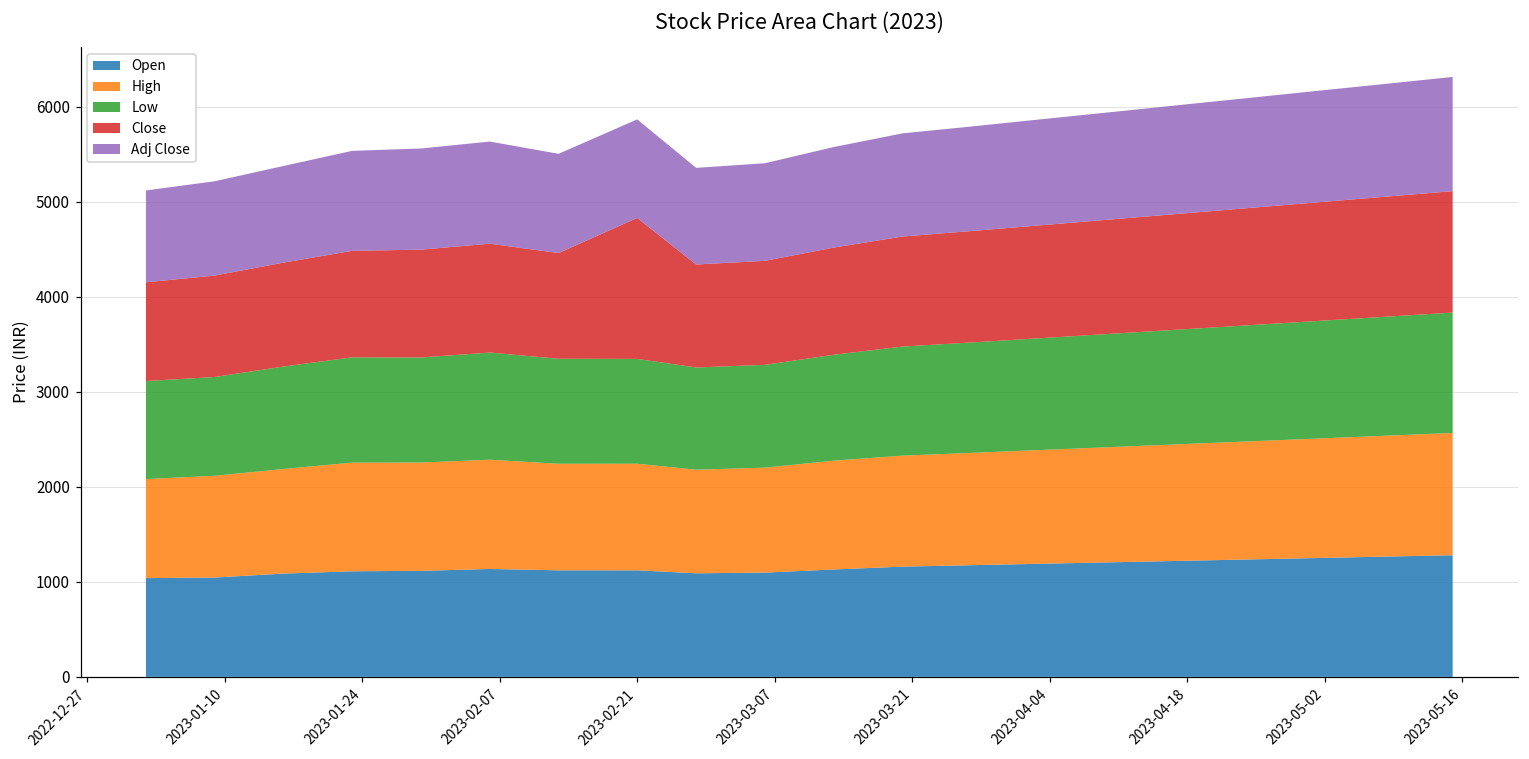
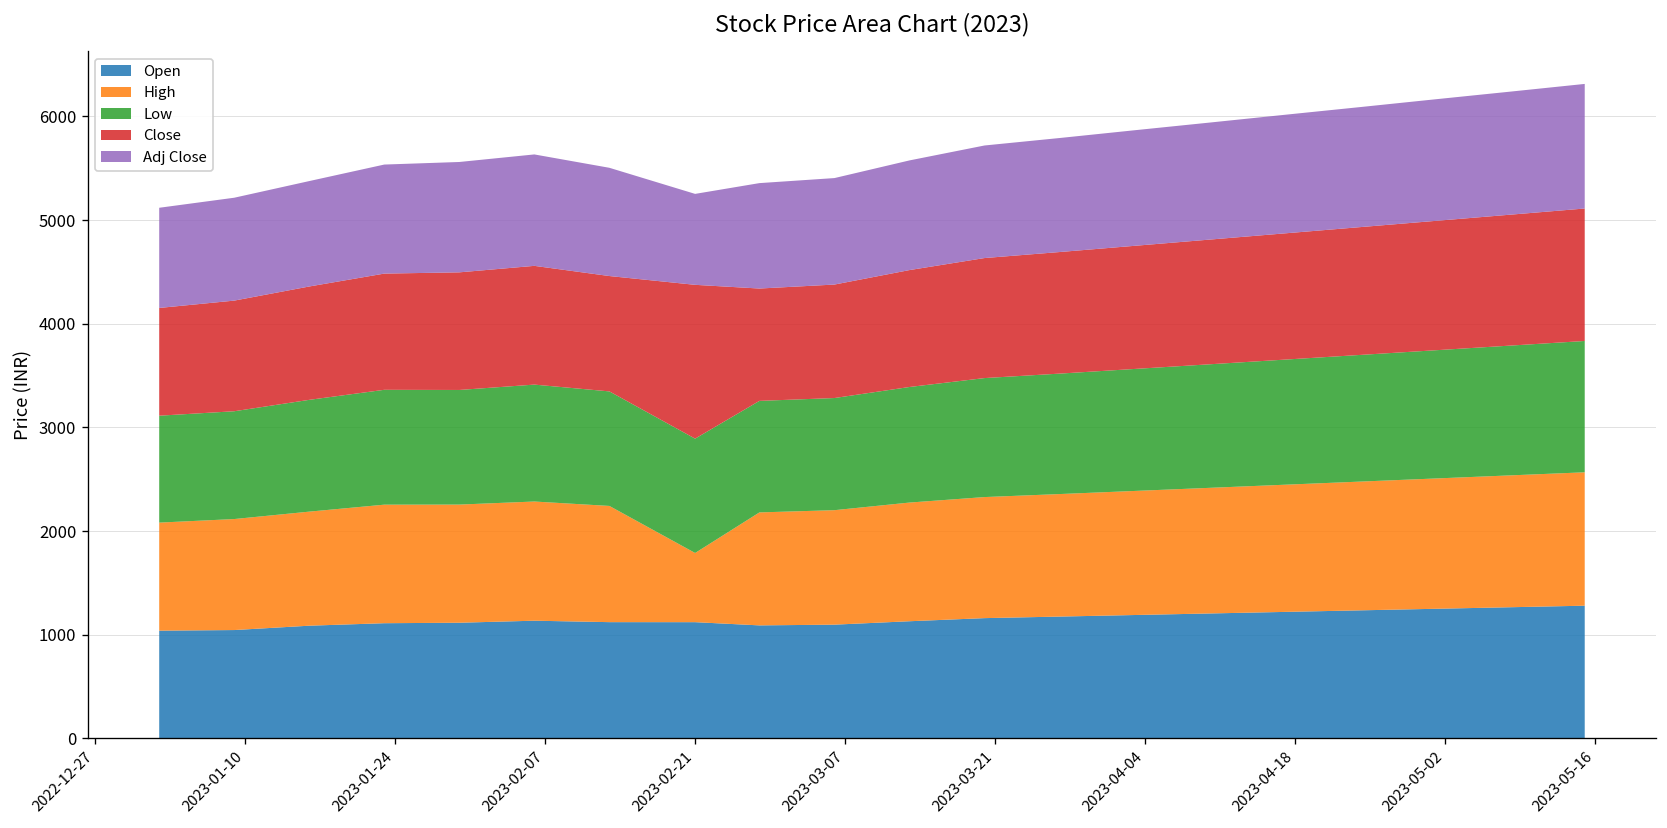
  {
    "Open": {
      "2023-02-21": 1100
    },
    "High": {
-     "2023-02-21": 1100
+     "2023-02-21": 700
    },
    "Low": {
      "2023-02-21": 1100
    },
    "Close": {
      "2023-02-21": 1500
    },
    "Adj Close": {
-     "2023-02-21": 1000
+     "2023-02-21": 900
    }
  }
